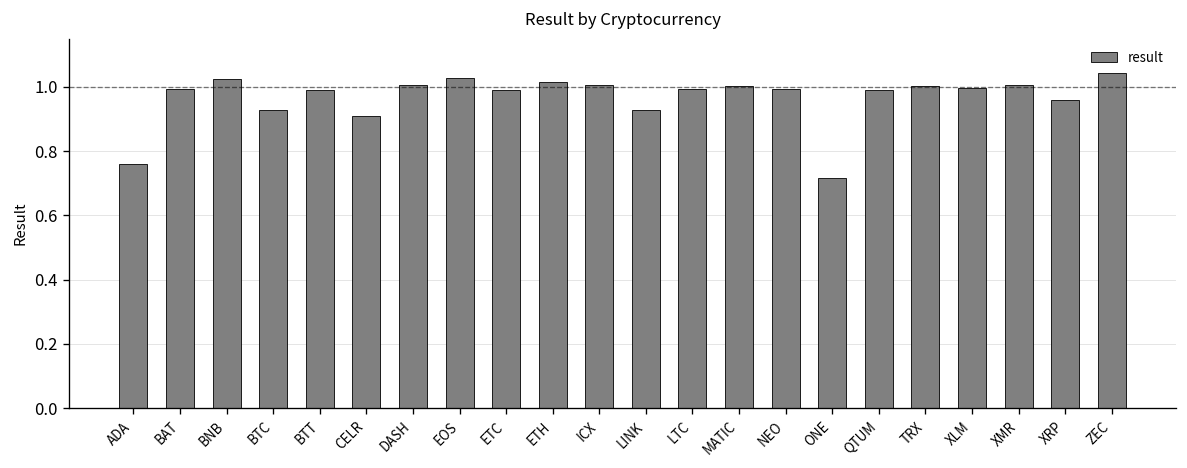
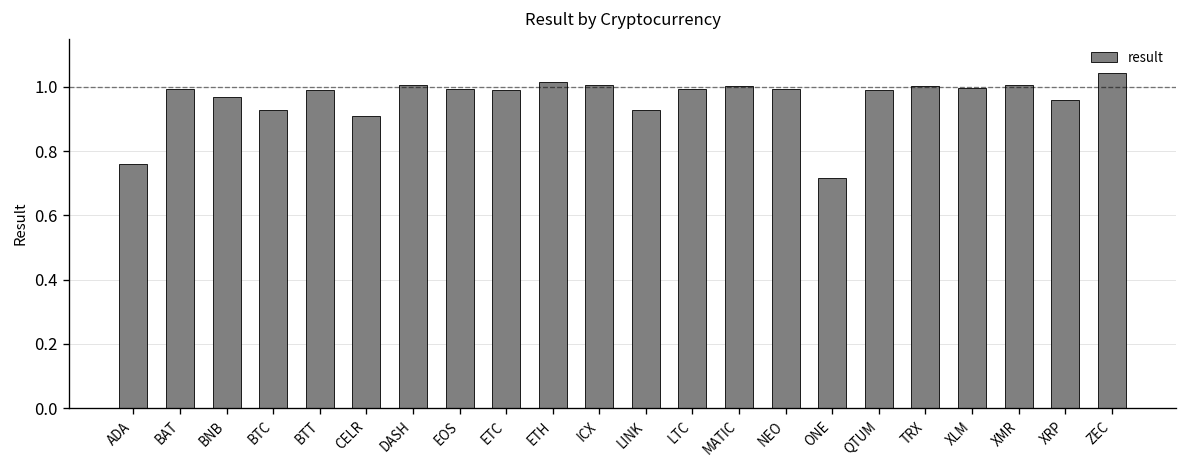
  {
    "ADA": 0.76,
    "BAT": 0.99,
-   "BNB": 1.02,
+   "BNB": 0.97,
    "BTC": 0.93,
    "BTT": 0.99,
    "CELR": 0.91,
    "DASH": 1.01,
-   "EOS": 1.03,
+   "EOS": 0.99,
    "ETC": 0.99,
    "ETH": 1.01,
    "ICX": 1.01,
    "LINK": 0.93,
    "LTC": 0.99,
    "MATIC": 1.00,
    "NEO": 0.99,
    "ONE": 0.72,
    "QTUM": 0.99,
    "TRX": 1.00,
    "XLM": 1.00,
    "XMR": 1.01,
    "XRP": 0.96,
    "ZEC": 1.04
  }
